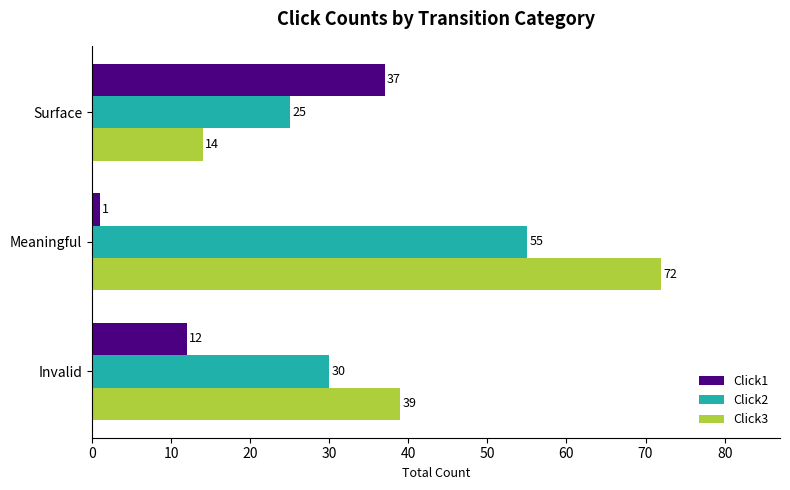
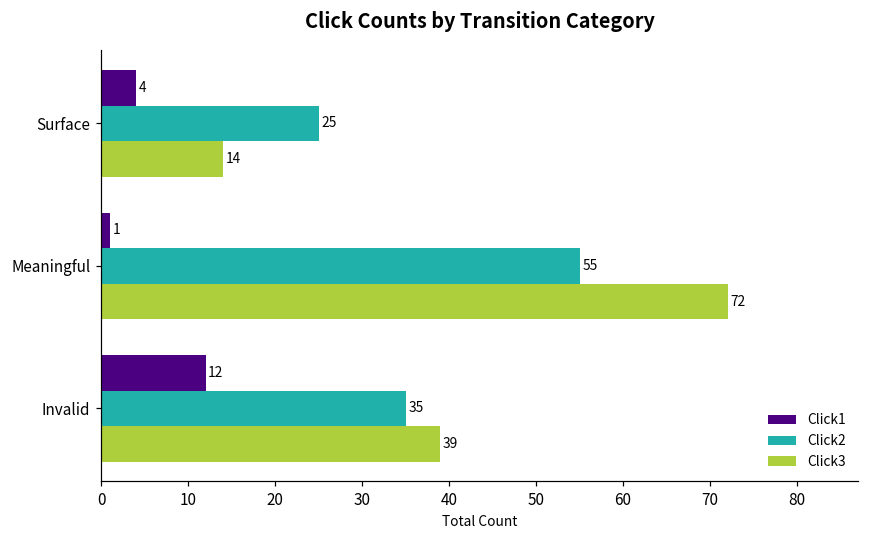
  {
    "Click1": {
-     "Surface": 37,
+     "Surface": 4,
      "Meaningful": 1,
      "Invalid": 12
    },
    "Click2": {
      "Surface": 25,
      "Meaningful": 55,
-     "Invalid": 30
+     "Invalid": 35
    },
    "Click3": {
      "Surface": 14,
      "Meaningful": 72,
      "Invalid": 39
    }
  }
